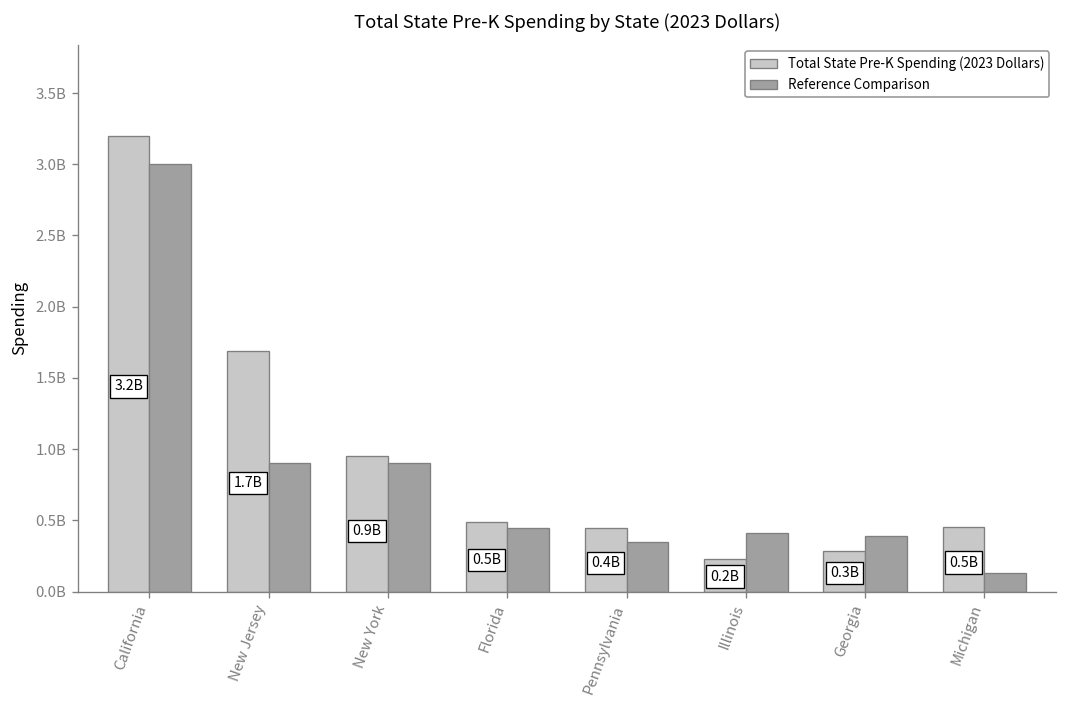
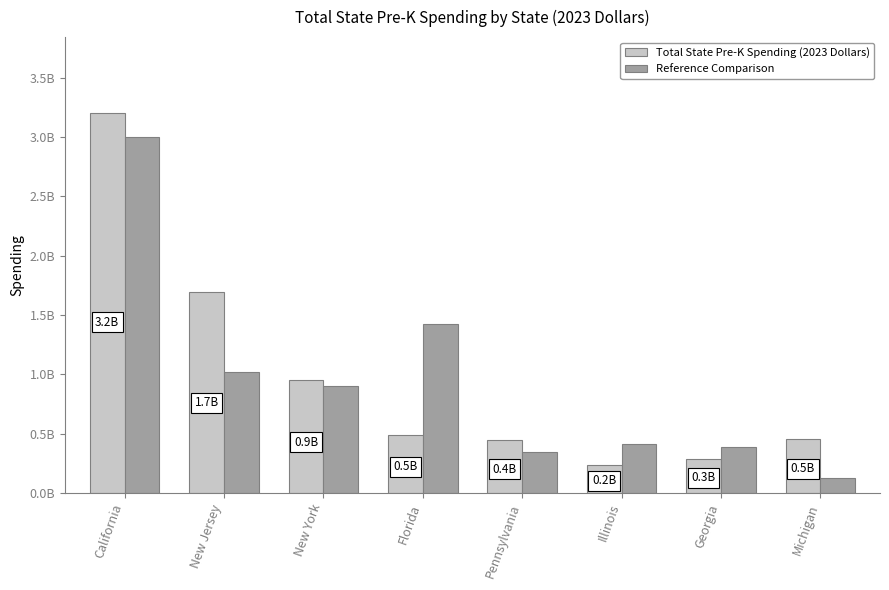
  {
    "Reference Comparison": {
      "California": 3000000000,
-     "New Jersey": 900000000,
+     "New Jersey": 1020000000,
      "New York": 900000000,
-     "Florida": 450000000,
+     "Florida": 1420000000,
      "Pennsylvania": 350000000,
      "Illinois": 410000000,
      "Georgia": 390000000,
      "Michigan": 130000000
    }
  }
